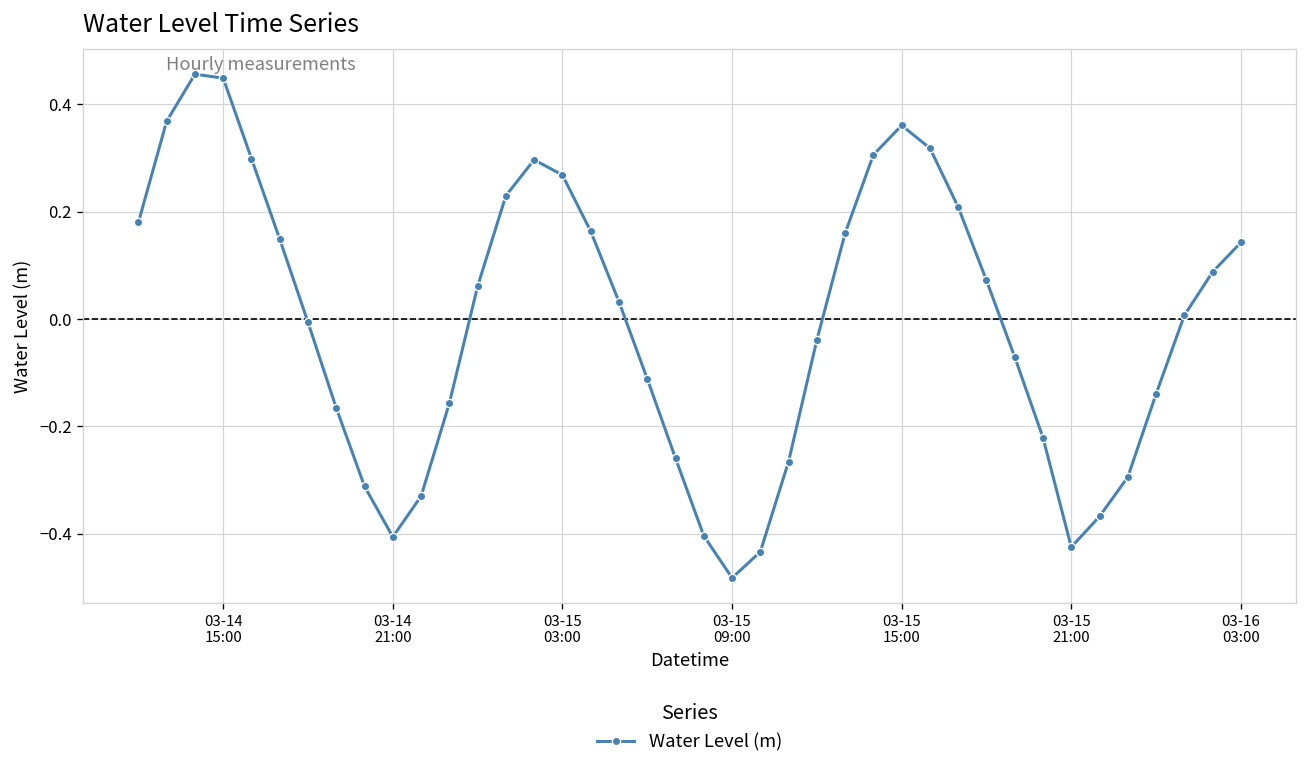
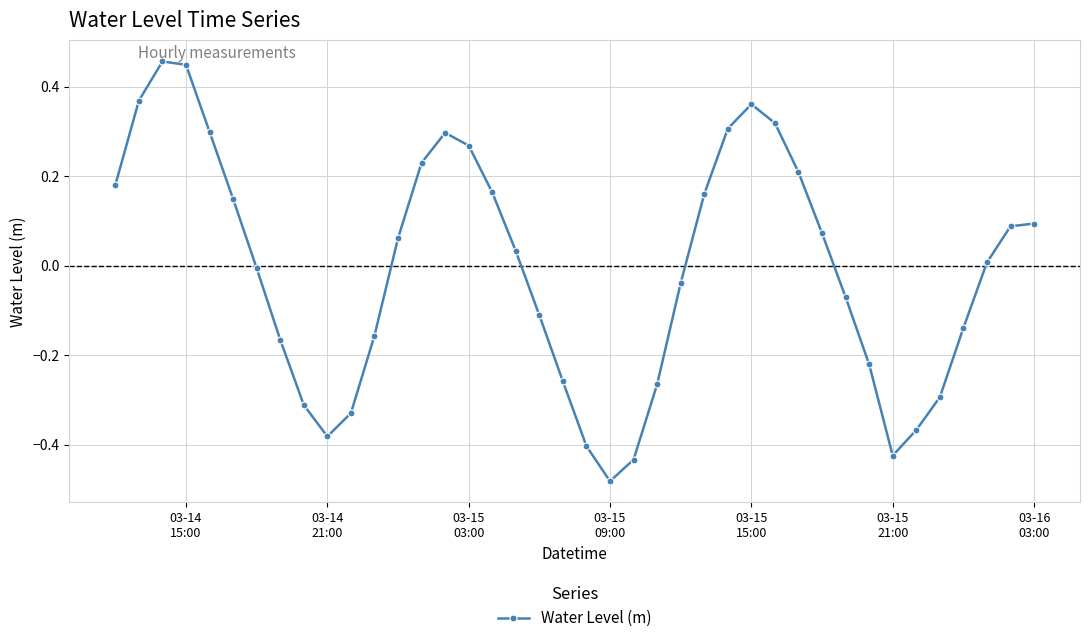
  {
    "03-14 15:00": 0.45,
-   "03-14 21:00": -0.41,
+   "03-14 21:00": -0.38,
    "03-15 03:00": 0.27,
    "03-15 09:00": -0.48,
    "03-15 15:00": 0.36,
    "03-15 21:00": -0.42,
-   "03-16 03:00": 0.14
+   "03-16 03:00": 0.09
  }
